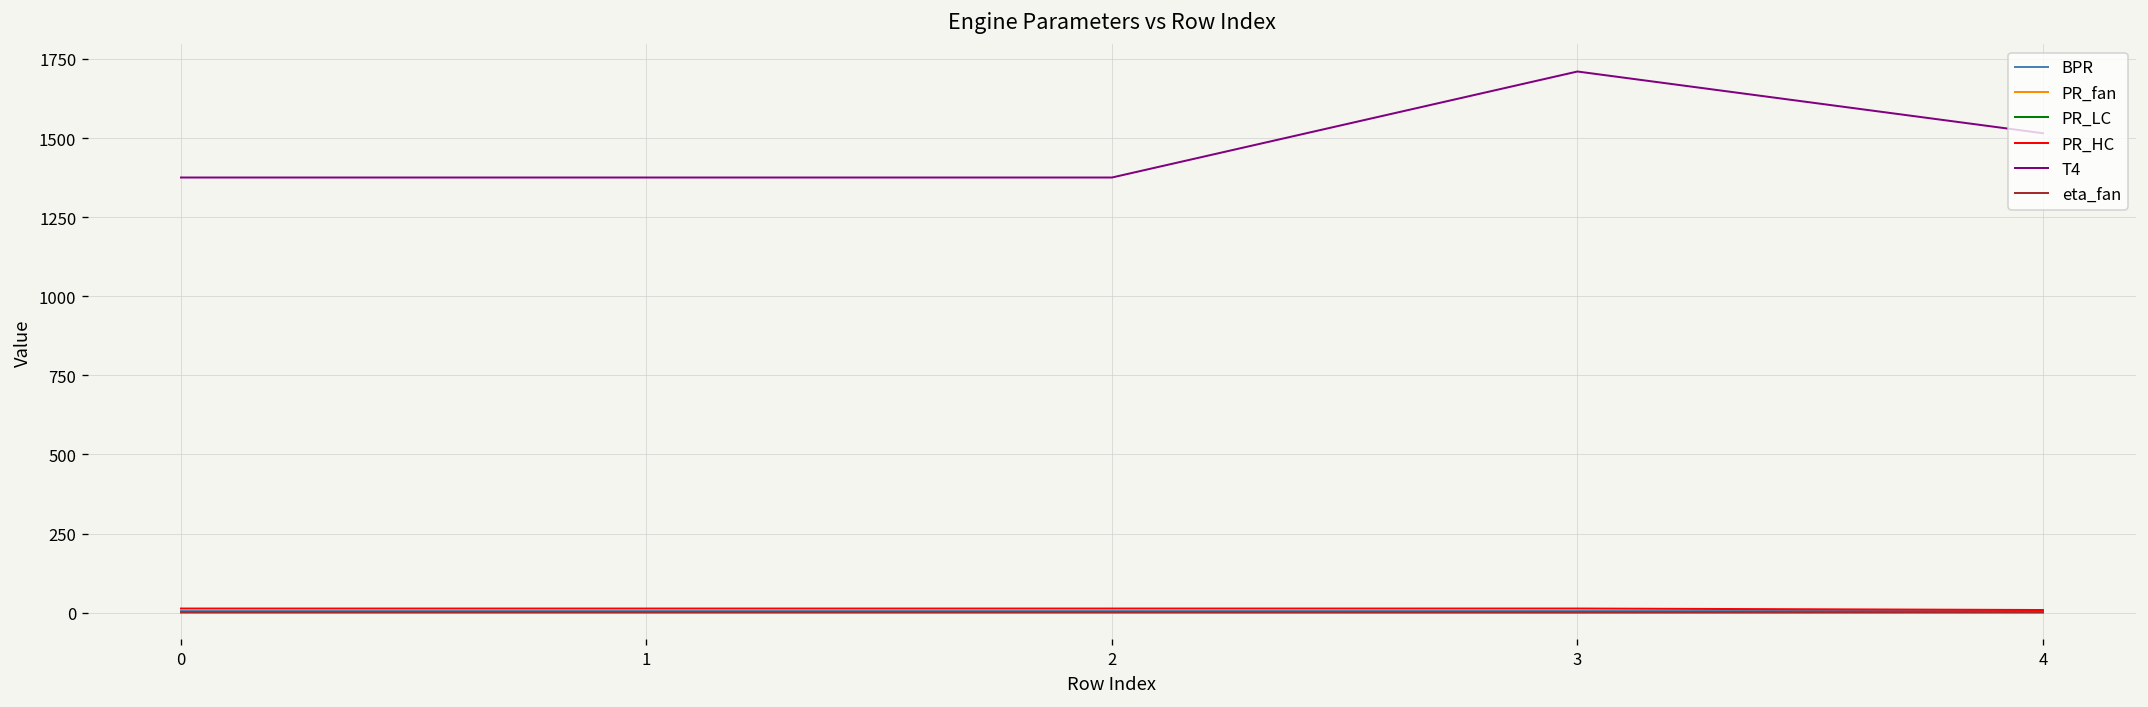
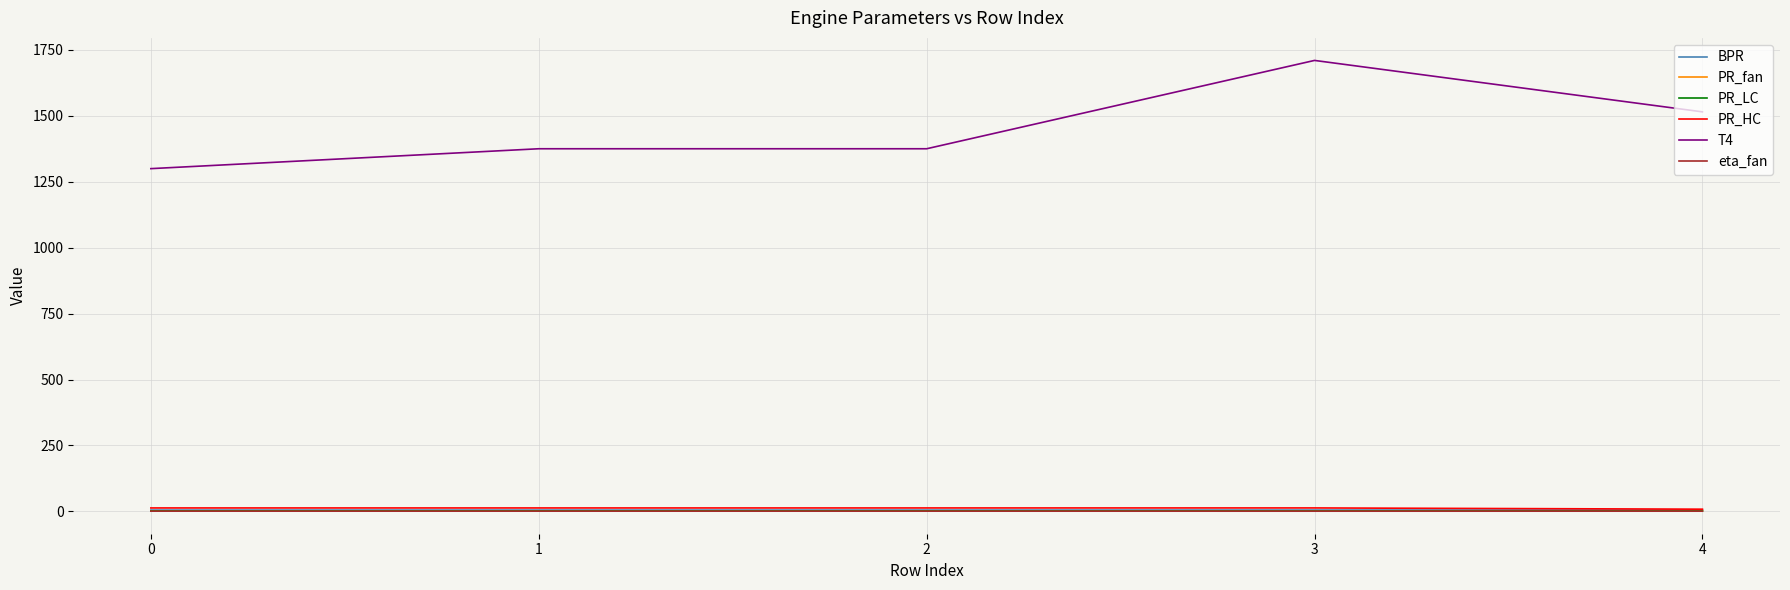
  {
    "T4": {
-     "0": 1380,
+     "0": 1300,
      "1": 1380,
      "2": 1380,
      "3": 1710
    }
  }
